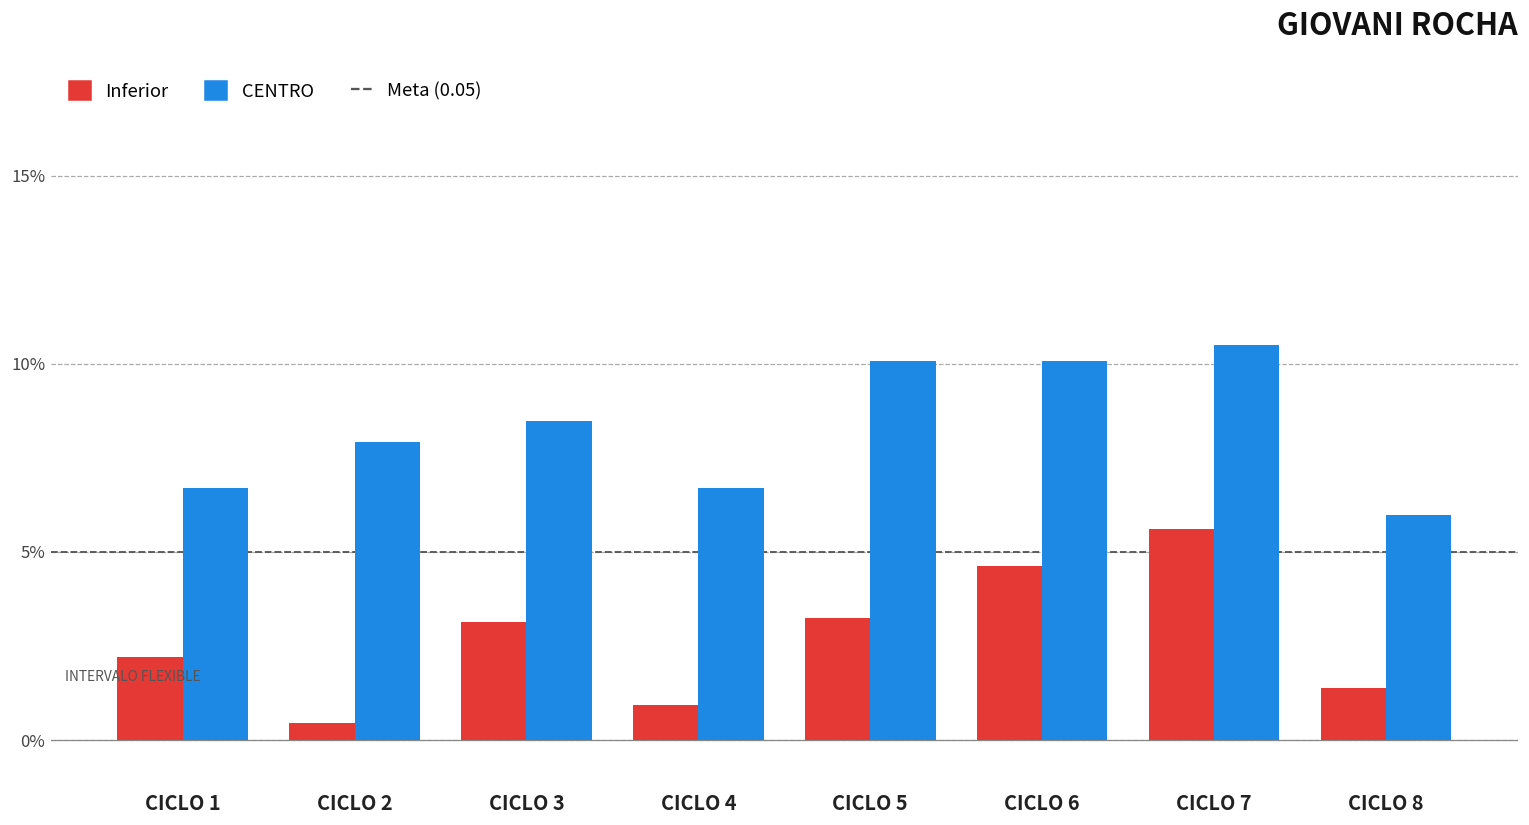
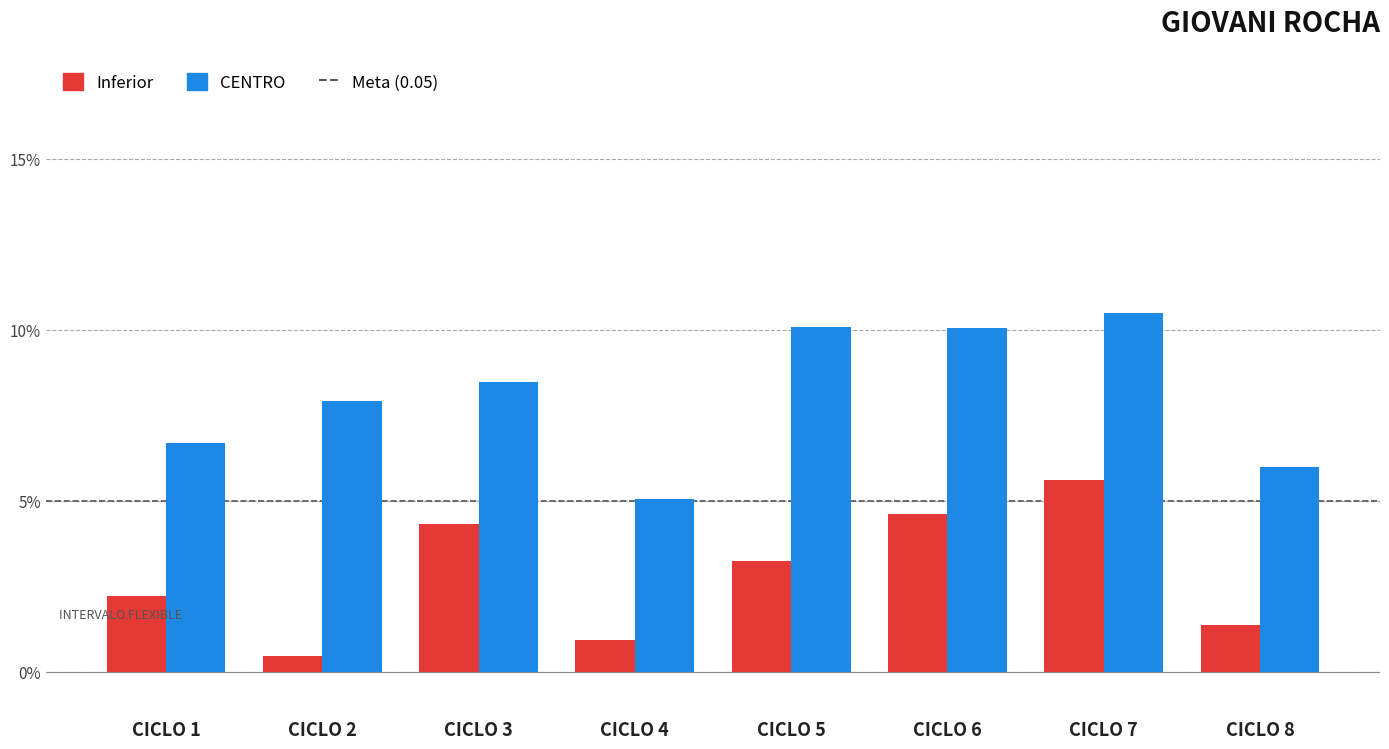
  {
    "Inferior": {
      "CICLO 1": "2.2%",
      "CICLO 2": "0.5%",
-     "CICLO 3": "3.1%",
+     "CICLO 3": "4.3%",
      "CICLO 4": "0.9%",
      "CICLO 5": "3.2%",
      "CICLO 6": "4.6%",
      "CICLO 7": "5.6%",
      "CICLO 8": "1.4%"
    },
    "CENTRO": {
      "CICLO 1": "6.7%",
      "CICLO 2": "7.9%",
      "CICLO 3": "8.5%",
-     "CICLO 4": "6.7%",
+     "CICLO 4": "5.1%",
      "CICLO 5": "10.1%",
      "CICLO 6": "10.1%",
      "CICLO 7": "10.5%",
      "CICLO 8": "6.0%"
    }
  }
